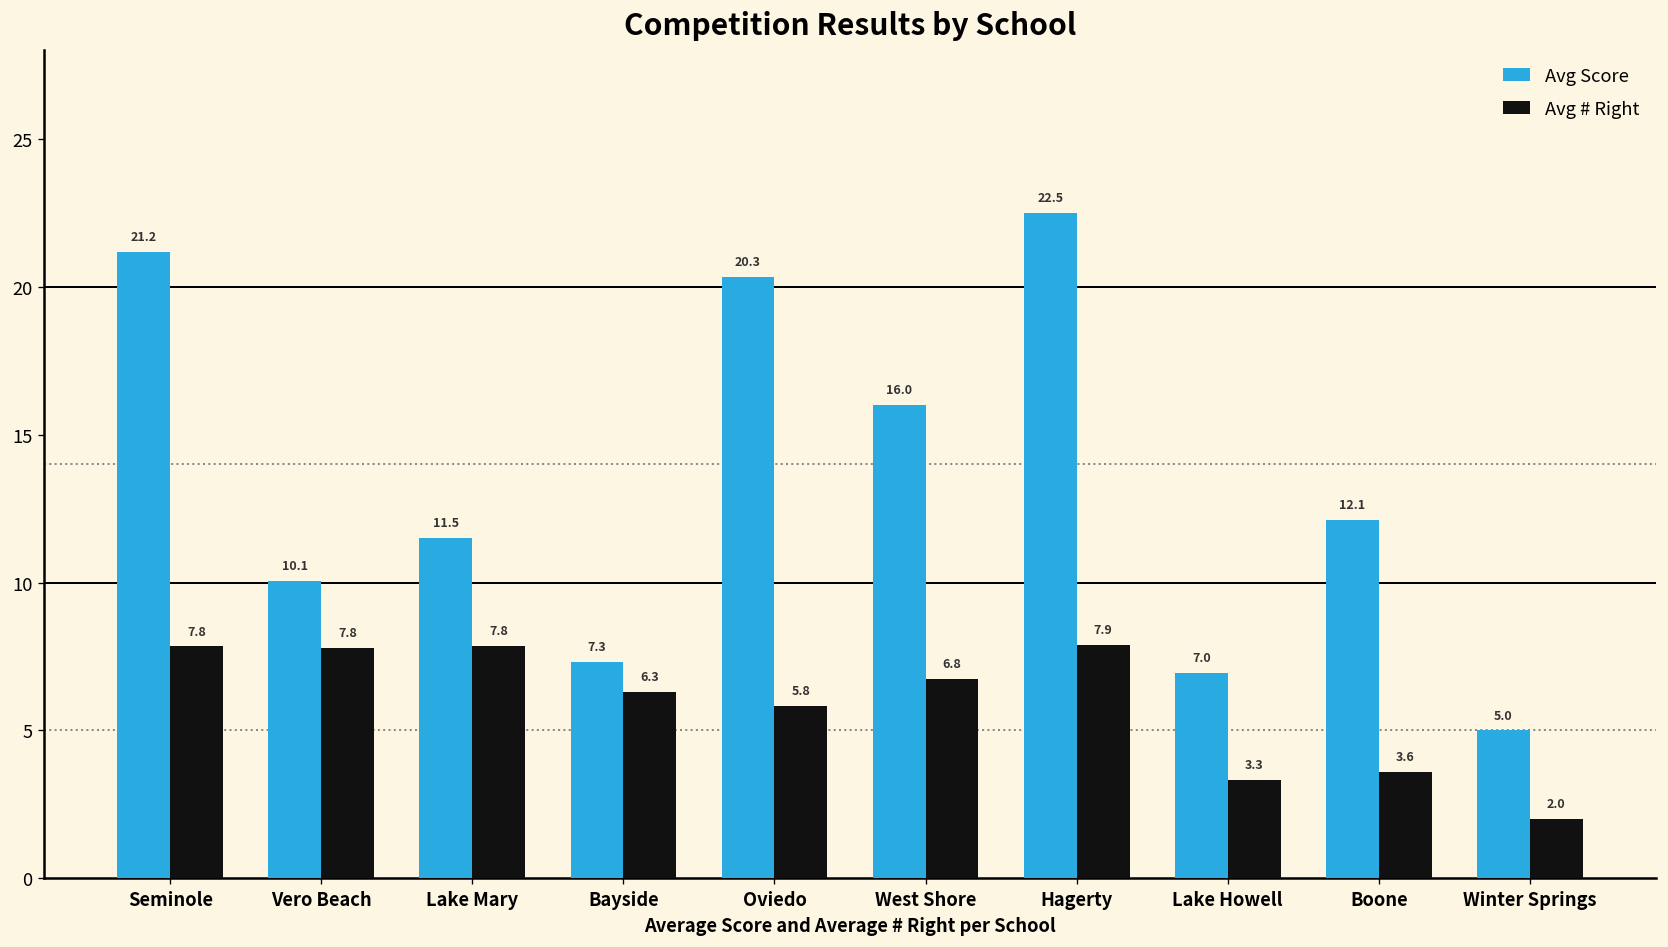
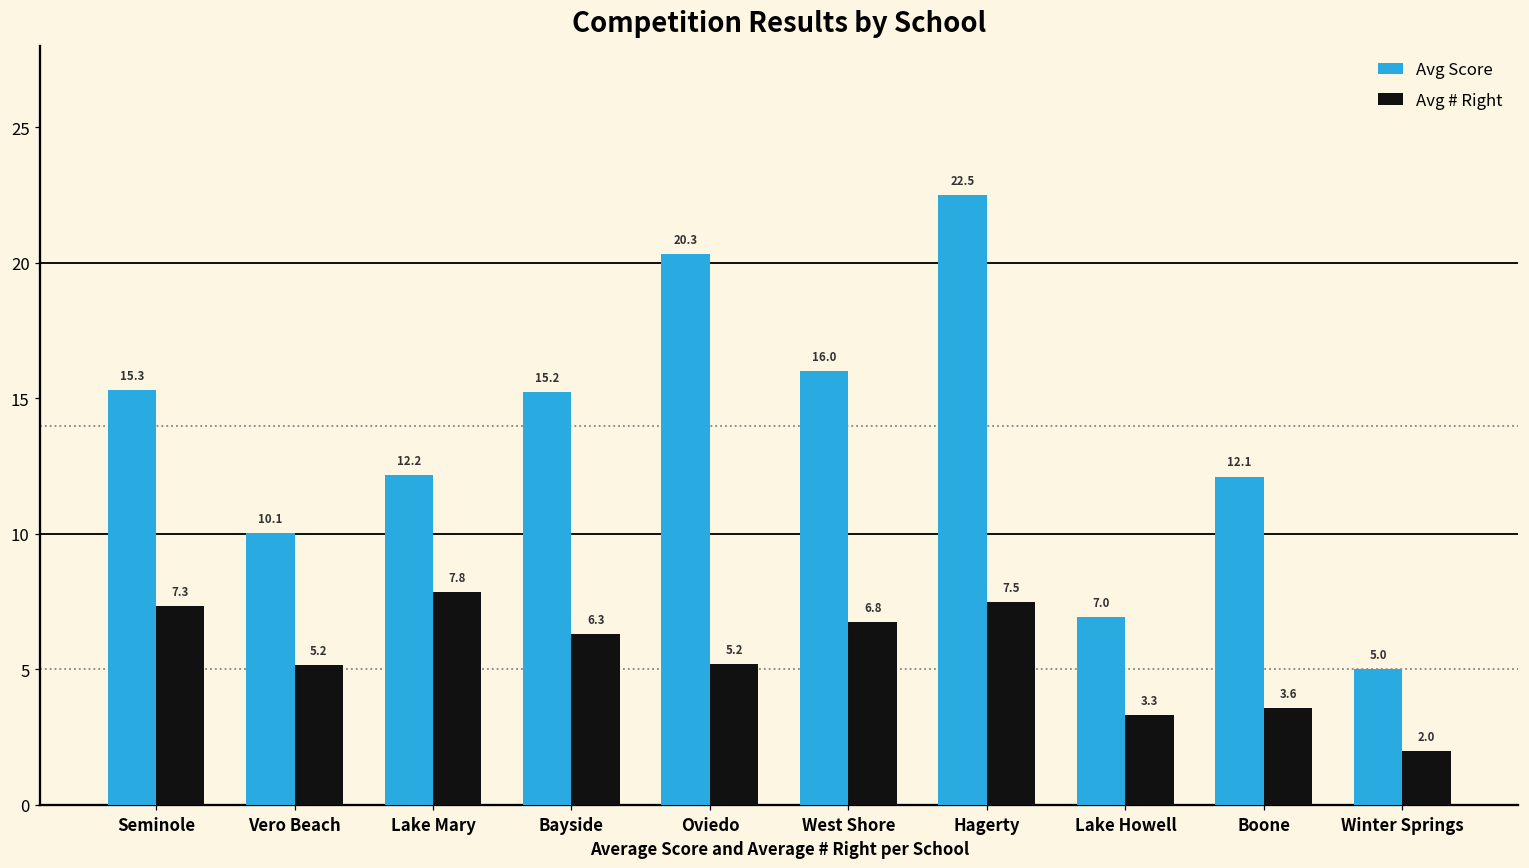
  {
    "Avg Score": {
-     "Seminole": 21.2,
+     "Seminole": 15.3,
      "Vero Beach": 10.1,
-     "Lake Mary": 11.5,
-     "Bayside": 7.3,
+     "Lake Mary": 12.2,
+     "Bayside": 15.2,
      "Oviedo": 20.3,
      "West Shore": 16.0,
      "Hagerty": 22.5,
      "Lake Howell": 7.0,
      "Boone": 12.1,
      "Winter Springs": 5.0
    },
    "Avg # Right": {
-     "Seminole": 7.8,
-     "Vero Beach": 7.8,
+     "Seminole": 7.3,
+     "Vero Beach": 5.2,
      "Lake Mary": 7.8,
      "Bayside": 6.3,
-     "Oviedo": 5.8,
+     "Oviedo": 5.2,
      "West Shore": 6.8,
-     "Hagerty": 7.9,
+     "Hagerty": 7.5,
      "Lake Howell": 3.3,
      "Boone": 3.6,
      "Winter Springs": 2.0
    }
  }
